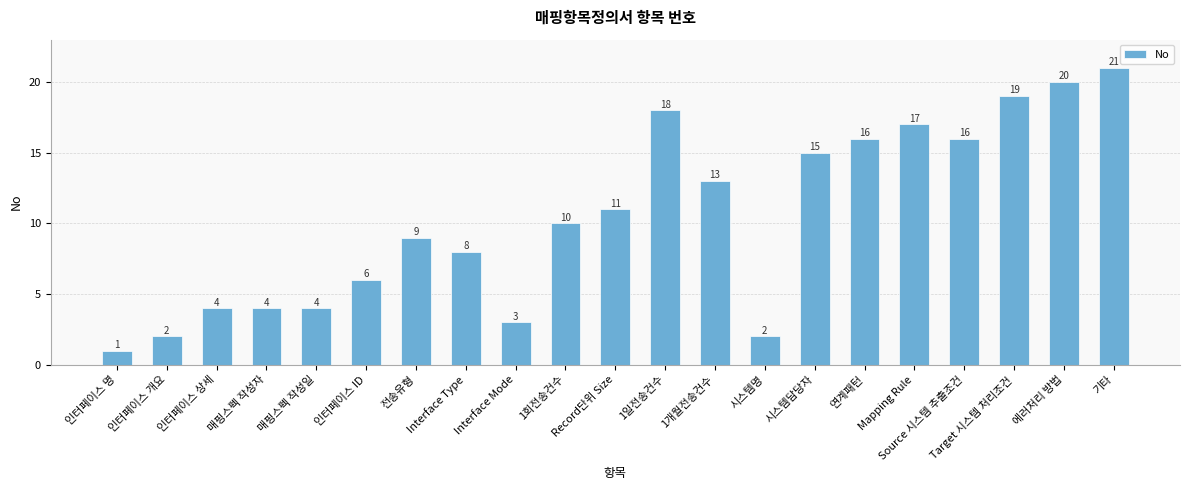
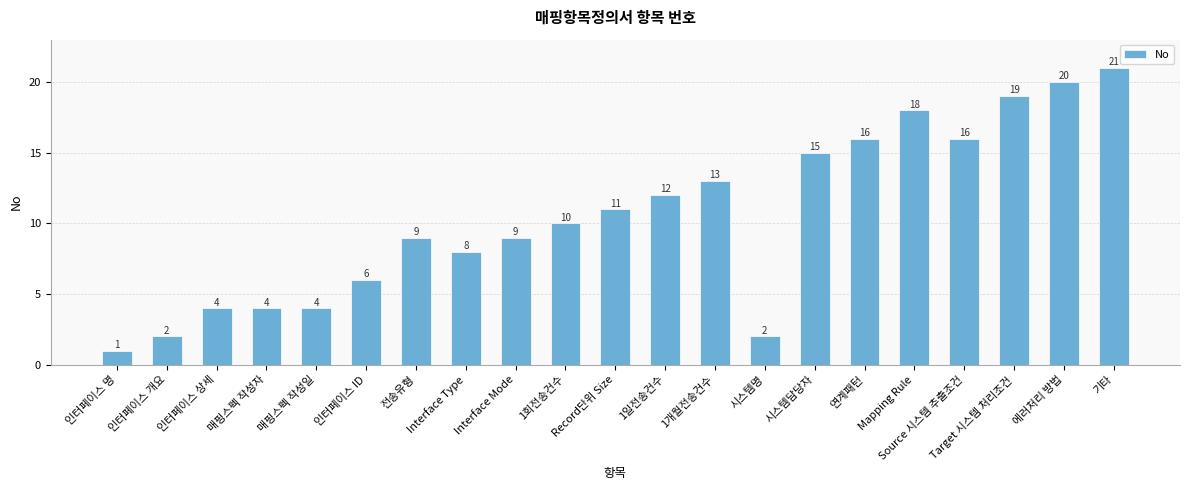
  {
    "인터페이스 명": 1,
    "인터페이스 개요": 2,
    "인터페이스 상세": 4,
    "매핑스펙 작성자": 4,
    "매핑스펙 작성일": 4,
    "인터페이스 ID": 6,
    "전송유형": 9,
    "Interface Type": 8,
-   "Interface Mode": 3,
+   "Interface Mode": 9,
    "1회전송건수": 10,
    "Record단위 Size": 11,
-   "1일전송건수": 18,
+   "1일전송건수": 12,
    "1개월전송건수": 13,
    "시스템명": 2,
    "시스템담당자": 15,
    "연계패턴": 16,
-   "Mapping Rule": 17,
+   "Mapping Rule": 18,
    "Source 시스템 추출조건": 16,
    "Target 시스템 처리조건": 19,
    "에러처리 방법": 20,
    "기타": 21
  }
